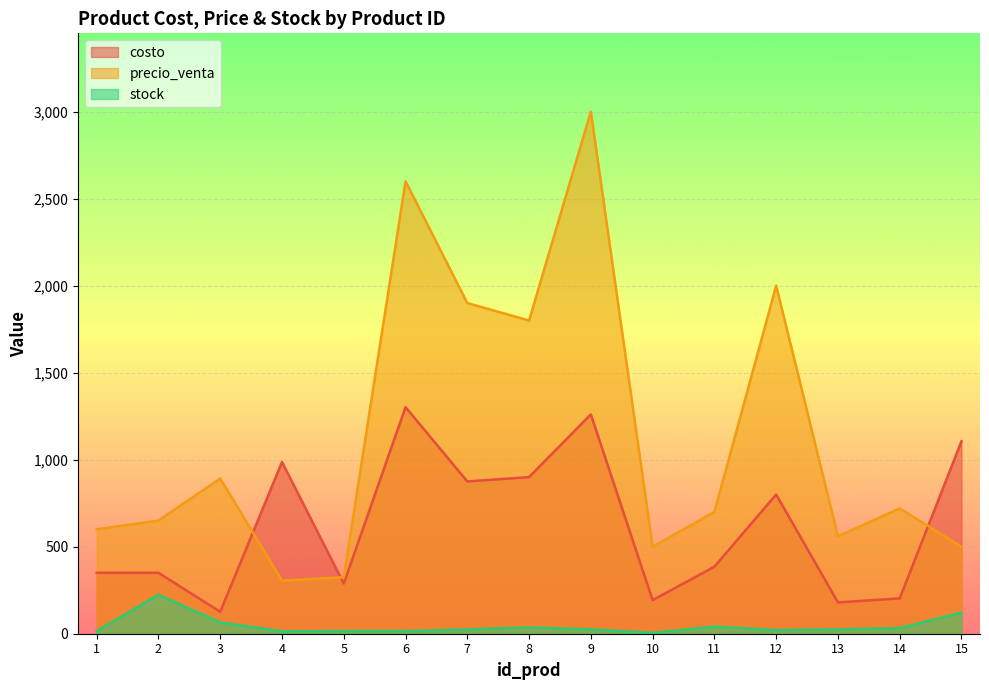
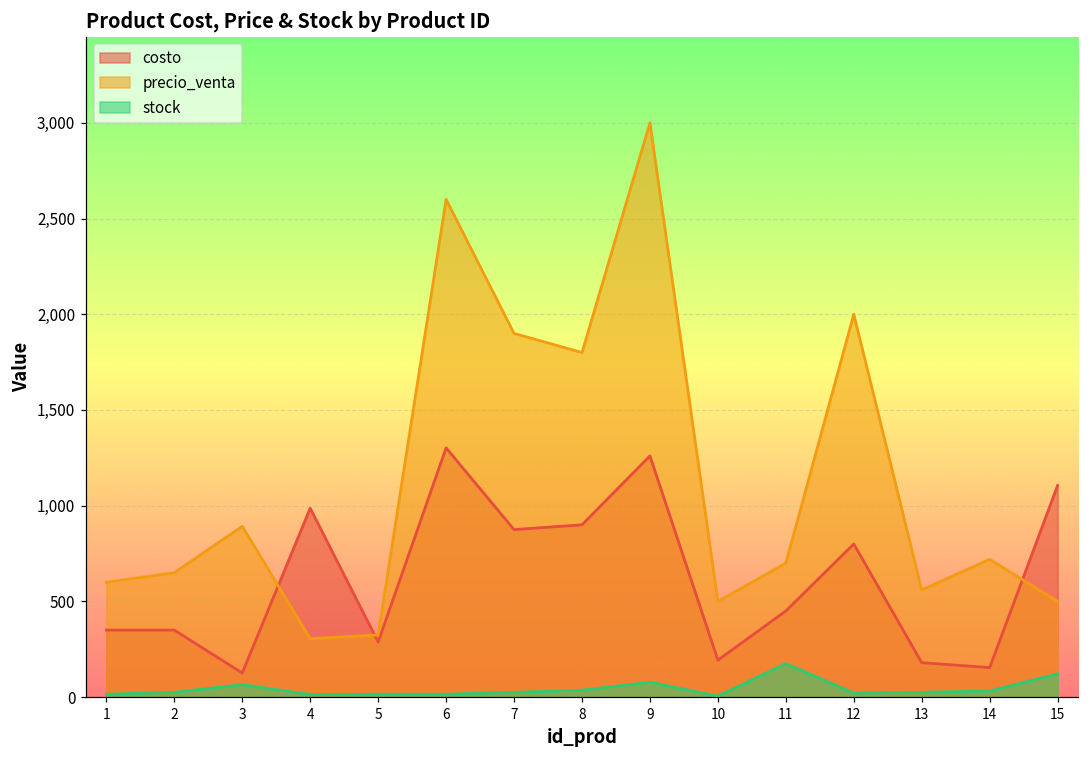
  {
    "costo": {
      "1": "350",
      "2": "350",
      "3": "130",
      "4": "990",
      "5": "290",
      "6": "1,300",
      "7": "880",
      "8": "900",
      "9": "1,260",
      "10": "190",
-     "11": "390",
+     "11": "450",
      "12": "800",
      "13": "180",
-     "14": "200",
+     "14": "150",
      "15": "1,110"
    },
    "precio_venta": {
      "1": "600",
      "2": "650",
      "3": "890",
      "4": "310",
      "5": "330",
      "6": "2,600",
      "7": "1,900",
      "8": "1,800",
      "9": "3,000",
      "10": "500",
      "11": "700",
      "12": "2,000",
      "13": "560",
      "14": "720",
      "15": "500"
    },
    "stock": {
      "1": "20",
-     "2": "220",
+     "2": "30",
      "3": "70",
      "4": "10",
      "5": "20",
      "6": "20",
      "7": "30",
      "8": "40",
-     "9": "30",
+     "9": "80",
      "10": "10",
-     "11": "40",
+     "11": "180",
      "12": "20",
      "13": "30",
      "14": "30",
      "15": "120"
    }
  }
